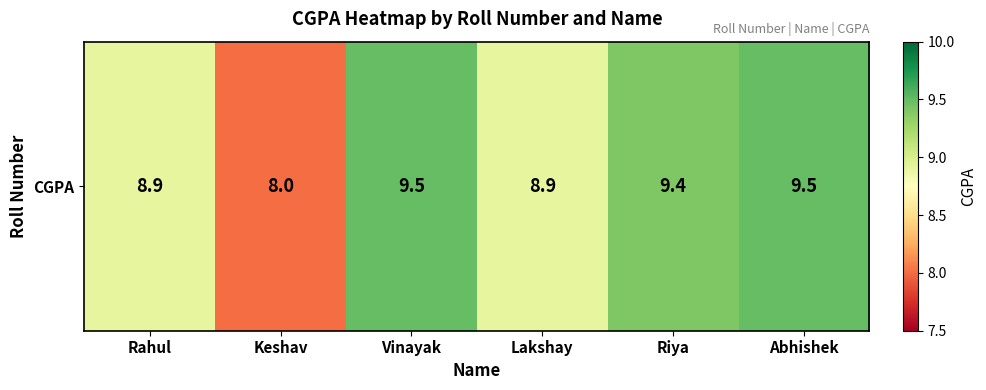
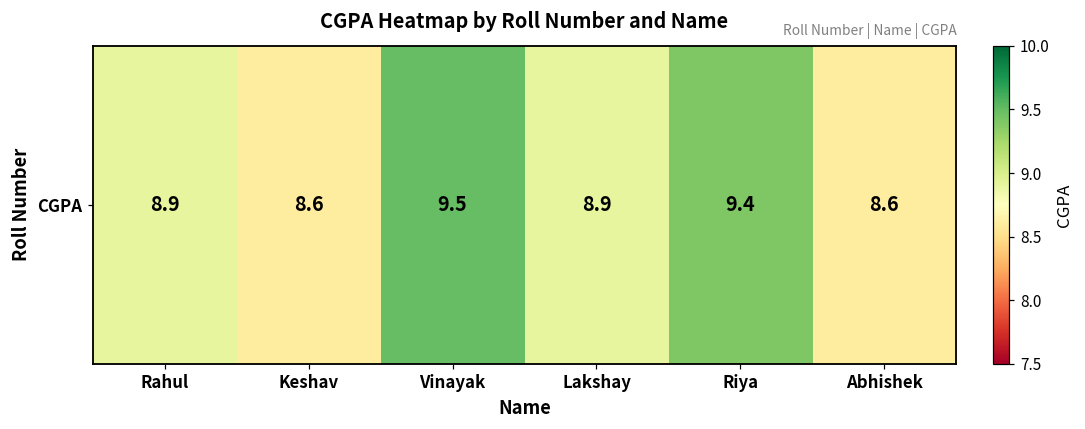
  {
    "CGPA": {
      "Rahul": 8.9,
-     "Keshav": 8.0,
+     "Keshav": 8.6,
      "Vinayak": 9.5,
      "Lakshay": 8.9,
      "Riya": 9.4,
-     "Abhishek": 9.5
+     "Abhishek": 8.6
    }
  }
